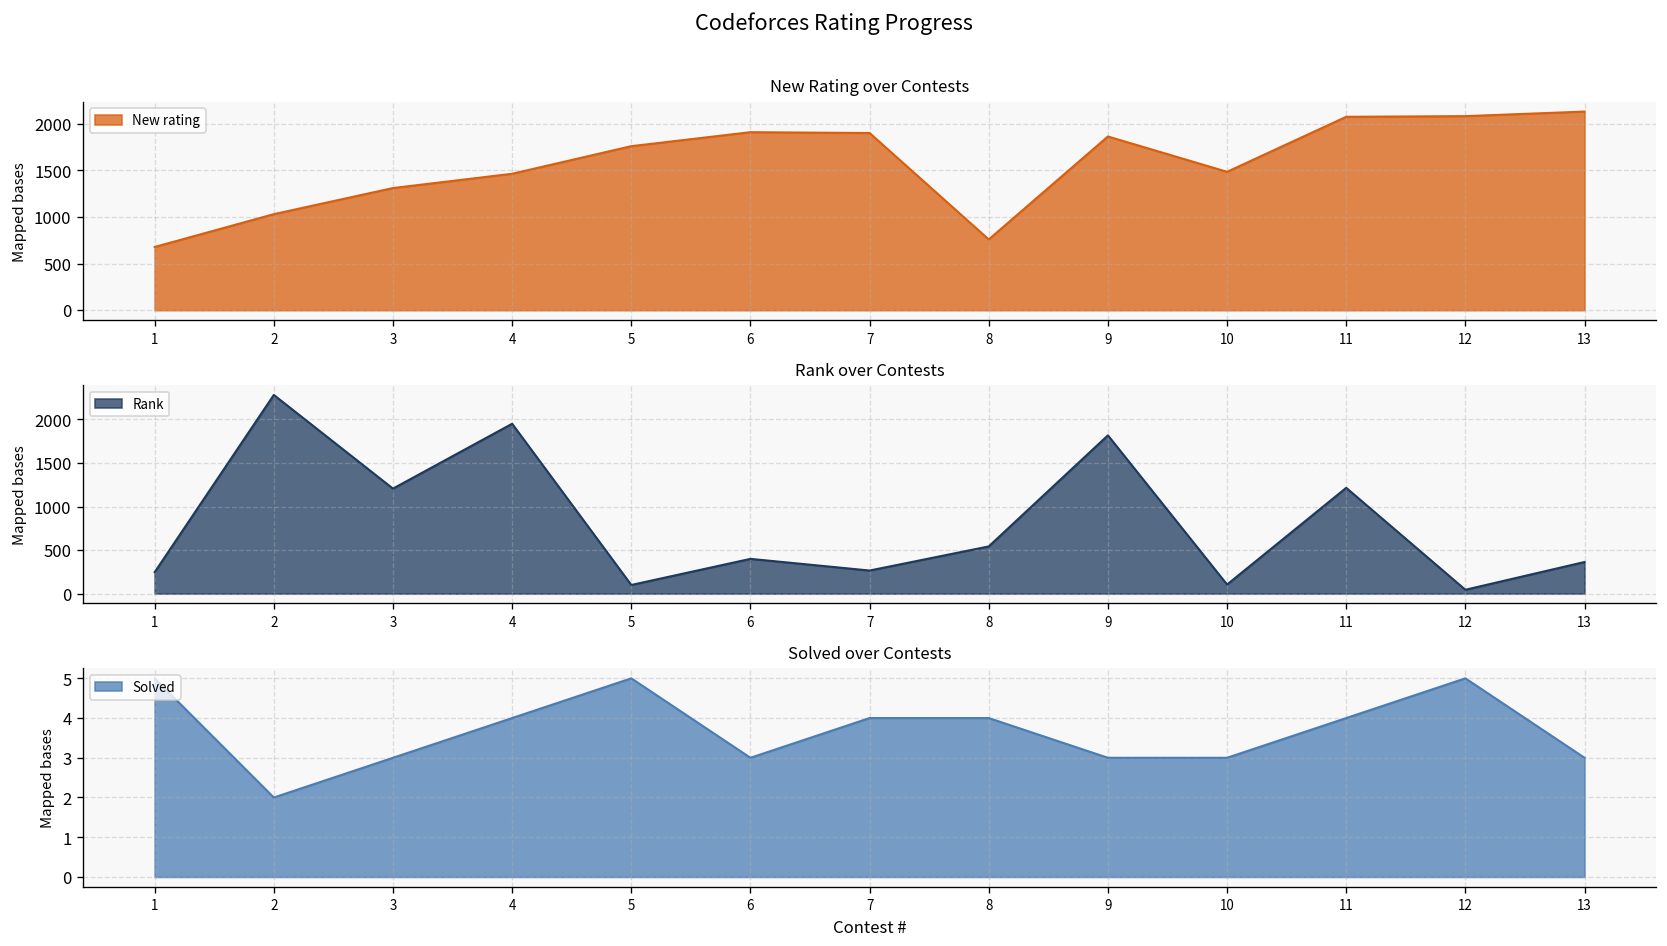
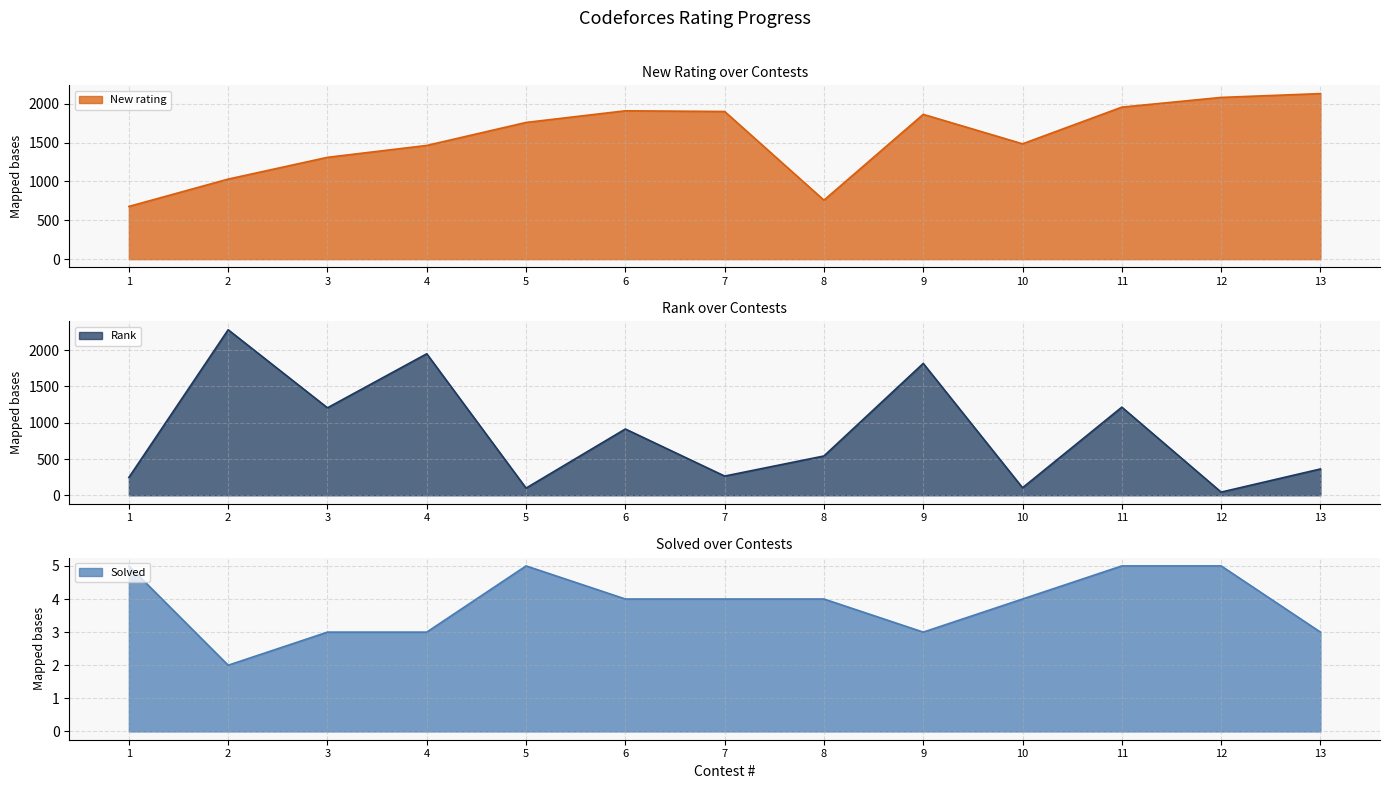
  {
    "New Rating over Contests": {
      "1": 700,
      "2": 1000,
      "3": 1300,
      "4": 1500,
      "5": 1800,
      "6": 1900,
      "7": 1900,
      "8": 800,
      "9": 1900,
      "10": 1500,
-     "11": 2100,
+     "11": 2000,
      "12": 2100,
      "13": 2100
    },
    "Rank over Contests": {
      "1": 200,
      "2": 2300,
      "3": 1200,
      "4": 2000,
      "5": 100,
-     "6": 400,
+     "6": 900,
      "7": 300,
      "8": 500,
      "9": 1800,
      "10": 100,
      "11": 1200,
      "12": 0,
      "13": 400
    },
    "Solved over Contests": {
      "2": 2,
      "3": 3,
-     "4": 4,
+     "4": 3,
      "5": 5,
-     "6": 3,
+     "6": 4,
      "7": 4,
      "8": 4,
      "9": 3,
-     "10": 3,
-     "11": 4,
+     "10": 4,
+     "11": 5,
      "12": 5,
      "13": 3
    }
  }
